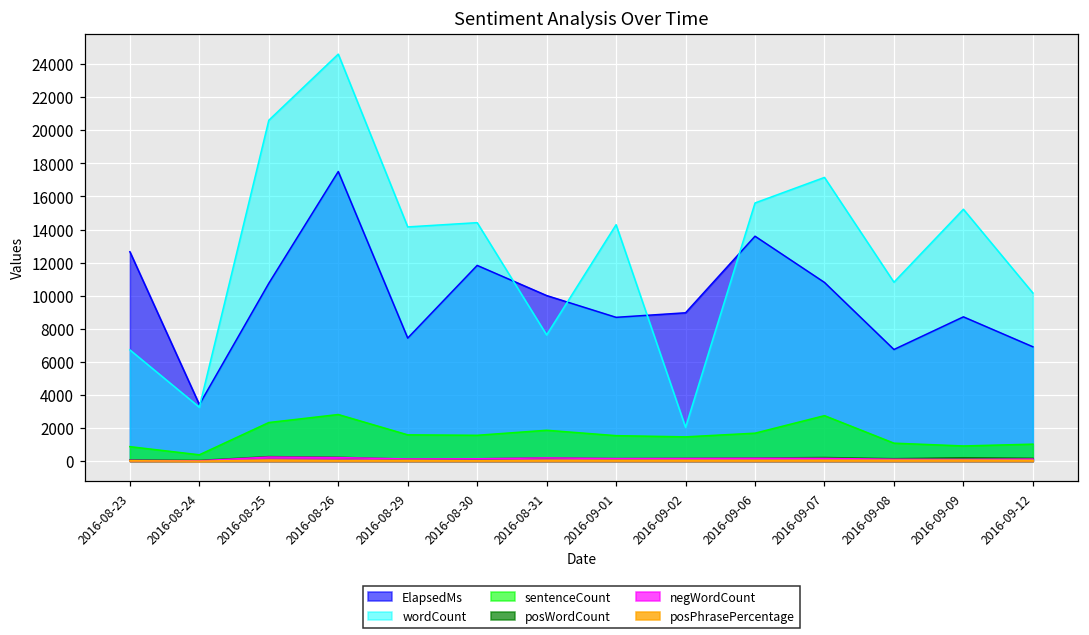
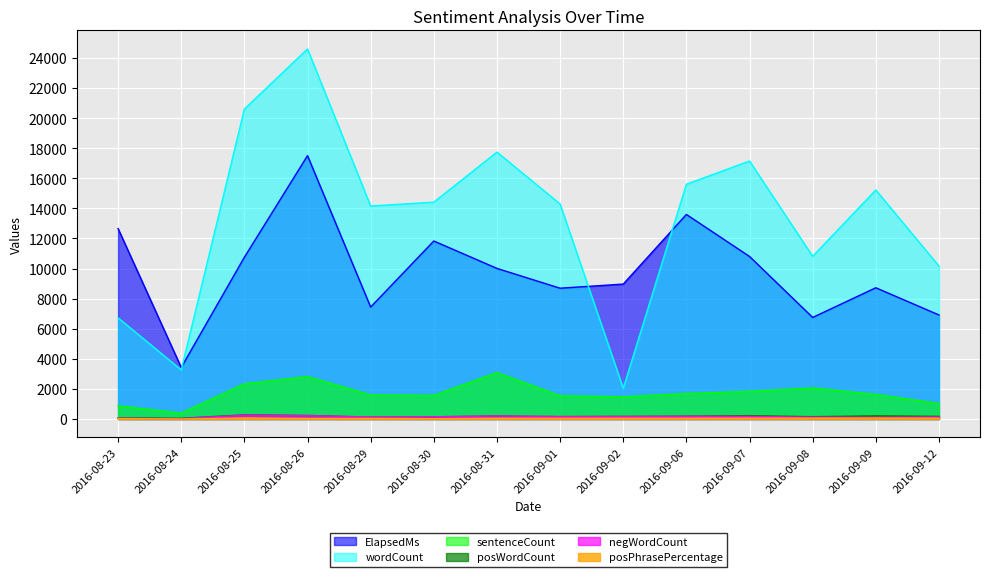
  {
    "ElapsedMs": {
      "2016-08-23": 12700,
      "2016-08-25": 10800,
      "2016-08-26": 17500,
      "2016-08-29": 7400,
      "2016-08-30": 11800,
      "2016-08-31": 10000,
      "2016-09-01": 8700,
      "2016-09-02": 9000,
      "2016-09-06": 13600,
      "2016-09-07": 10800,
      "2016-09-08": 6700,
      "2016-09-09": 8700,
      "2016-09-12": 6900
    },
    "wordCount": {
      "2016-08-23": 6700,
      "2016-08-25": 20600,
      "2016-08-26": 24600,
      "2016-08-29": 14200,
      "2016-08-30": 14400,
-     "2016-08-31": 7600,
+     "2016-08-31": 17700,
      "2016-09-01": 14300,
      "2016-09-02": 2000,
      "2016-09-06": 15600,
      "2016-09-07": 17200,
      "2016-09-08": 10800,
      "2016-09-09": 15200,
      "2016-09-12": 10200
    },
    "sentenceCount": {
      "2016-08-23": 900,
      "2016-08-24": 400,
      "2016-08-25": 2300,
      "2016-08-26": 2800,
      "2016-08-29": 1600,
      "2016-08-30": 1600,
-     "2016-08-31": 1900,
+     "2016-08-31": 3100,
      "2016-09-01": 1500,
      "2016-09-02": 1500,
      "2016-09-06": 1700,
-     "2016-09-07": 2800,
-     "2016-09-08": 1100,
-     "2016-09-09": 900,
+     "2016-09-07": 1800,
+     "2016-09-08": 2100,
+     "2016-09-09": 1600,
      "2016-09-12": 1000
    },
    "posPhrasePercentage": {
      "2016-08-25": 100,
      "2016-08-26": 0
    }
  }
